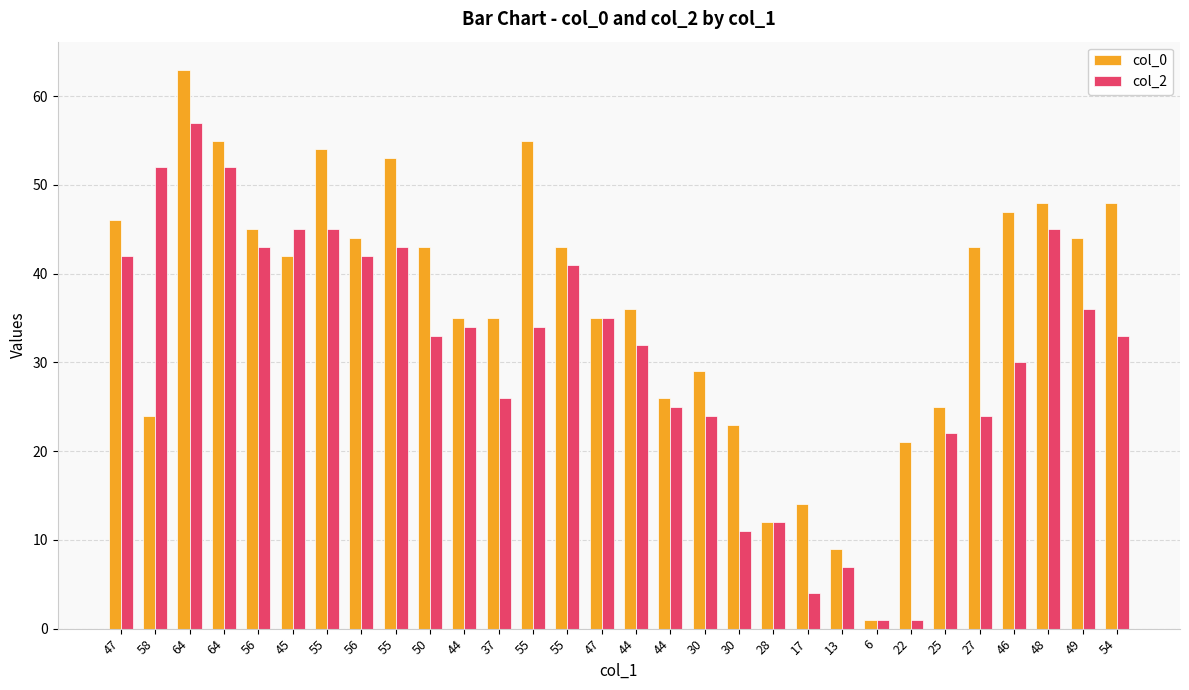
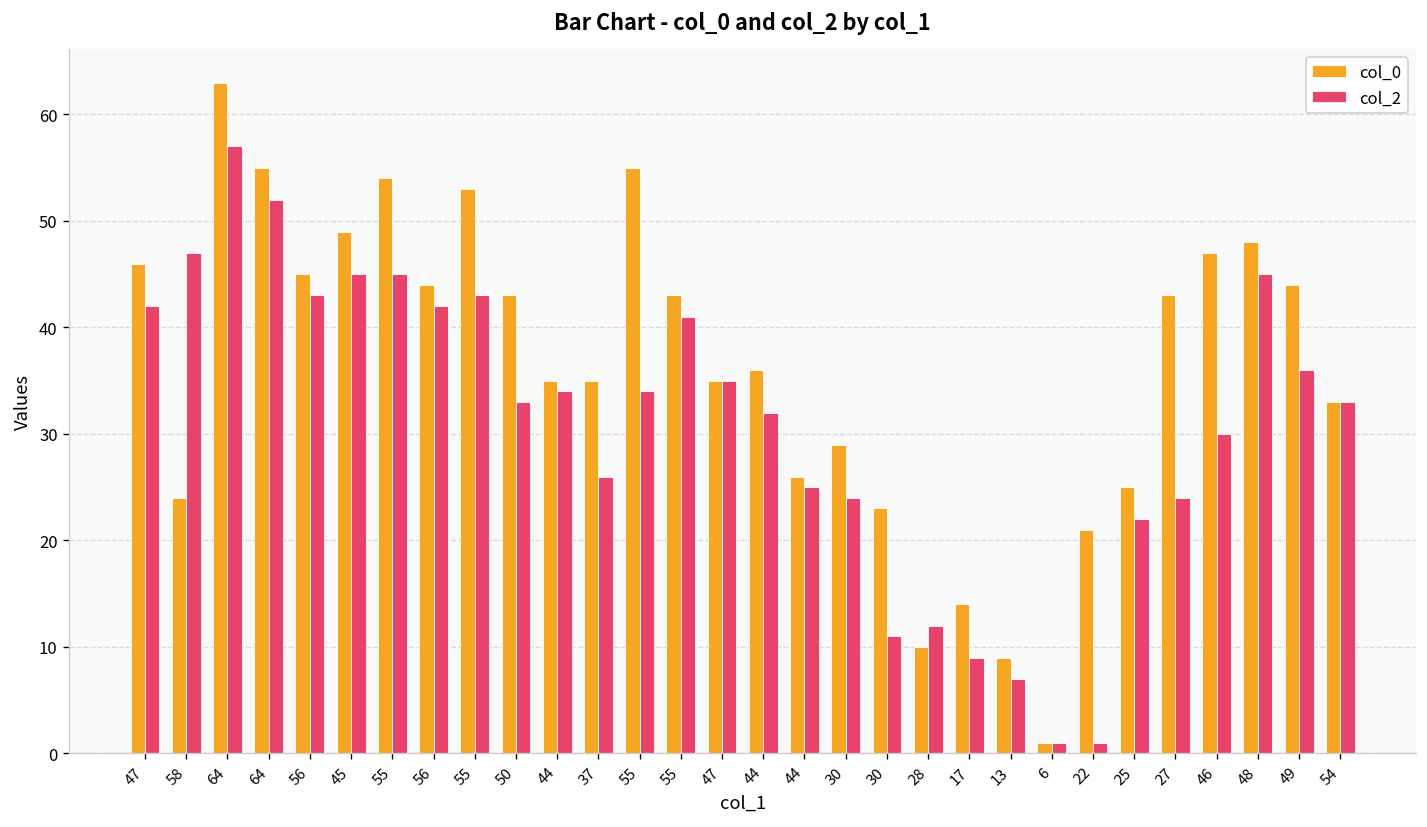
  {
    "col_0": {
      "58": 24,
-     "45": 42,
+     "45": 49,
      "50": 43,
      "37": 35,
-     "28": 12,
+     "28": 10,
      "17": 14,
      "13": 9,
      "6": 1,
      "22": 21,
      "25": 25,
      "27": 43,
      "46": 47,
      "48": 48,
      "49": 44,
-     "54": 48
+     "54": 33
    },
    "col_2": {
-     "58": 52,
+     "58": 47,
      "45": 45,
      "50": 33,
      "37": 26,
      "28": 12,
-     "17": 4,
+     "17": 9,
      "13": 7,
      "6": 1,
      "22": 1,
      "25": 22,
      "27": 24,
      "46": 30,
      "48": 45,
      "49": 36,
      "54": 33
    }
  }
